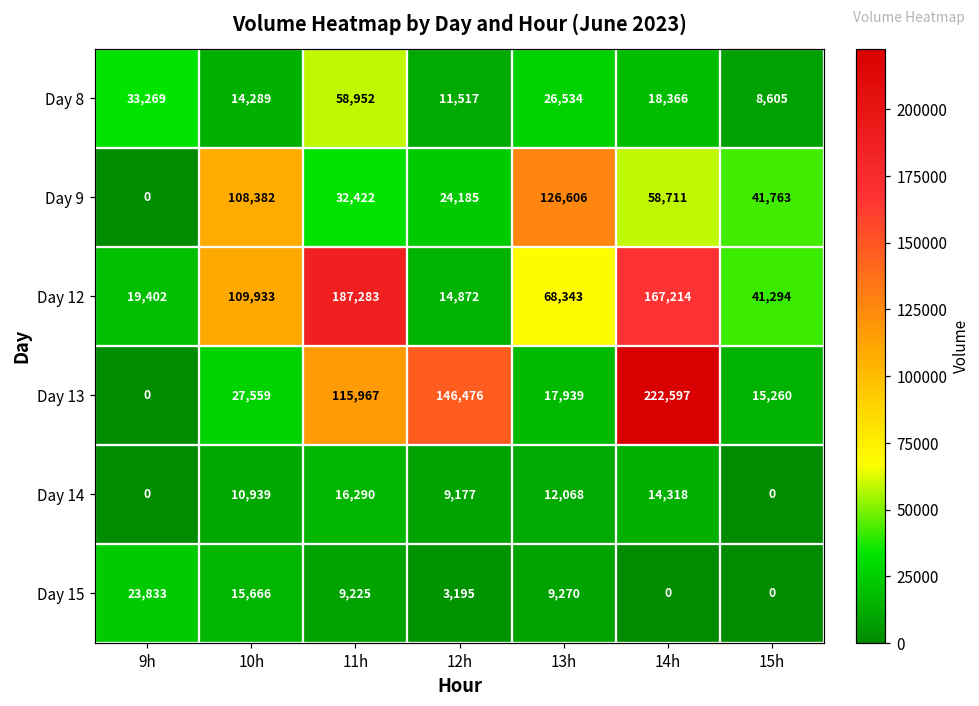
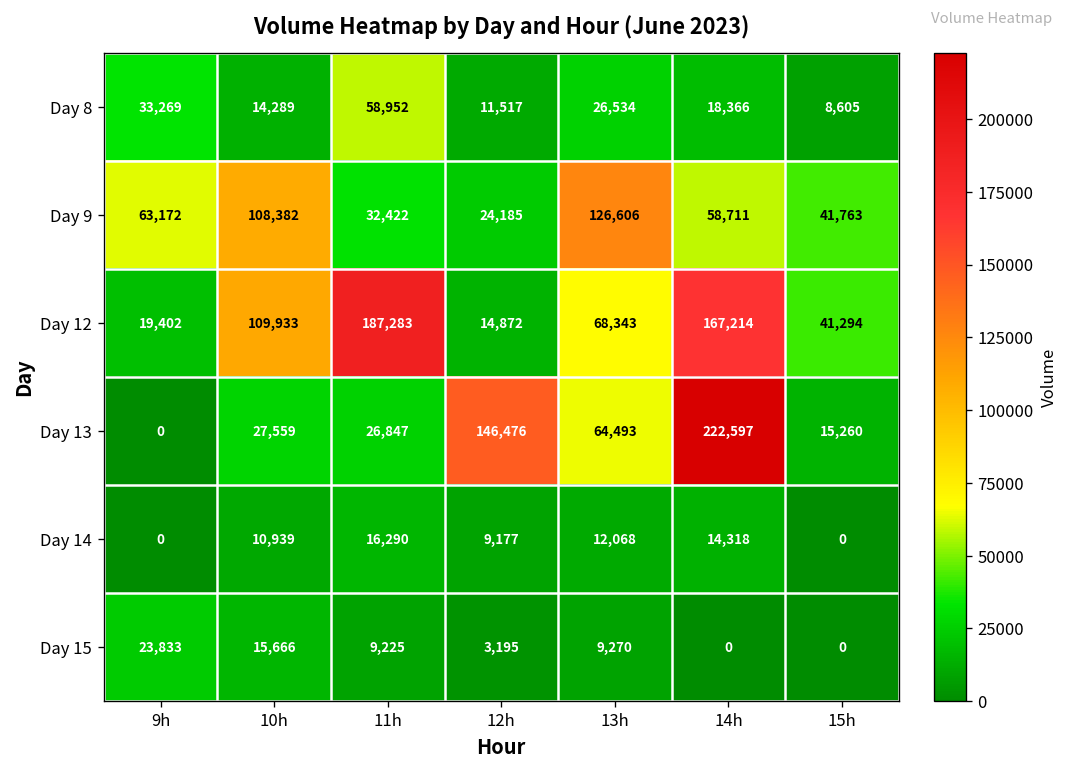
  {
    "Day 8": {
      "9h": "33,269",
      "10h": "14,289",
      "11h": "58,952",
      "12h": "11,517",
      "13h": "26,534",
      "14h": "18,366",
      "15h": "8,605"
    },
    "Day 9": {
-     "9h": "0",
+     "9h": "63,172",
      "10h": "108,382",
      "11h": "32,422",
      "12h": "24,185",
      "13h": "126,606",
      "14h": "58,711",
      "15h": "41,763"
    },
    "Day 12": {
      "9h": "19,402",
      "10h": "109,933",
      "11h": "187,283",
      "12h": "14,872",
      "13h": "68,343",
      "14h": "167,214",
      "15h": "41,294"
    },
    "Day 13": {
      "9h": "0",
      "10h": "27,559",
-     "11h": "115,967",
+     "11h": "26,847",
      "12h": "146,476",
-     "13h": "17,939",
+     "13h": "64,493",
      "14h": "222,597",
      "15h": "15,260"
    },
    "Day 14": {
      "9h": "0",
      "10h": "10,939",
      "11h": "16,290",
      "12h": "9,177",
      "13h": "12,068",
      "14h": "14,318",
      "15h": "0"
    },
    "Day 15": {
      "9h": "23,833",
      "10h": "15,666",
      "11h": "9,225",
      "12h": "3,195",
      "13h": "9,270",
      "14h": "0",
      "15h": "0"
    }
  }
